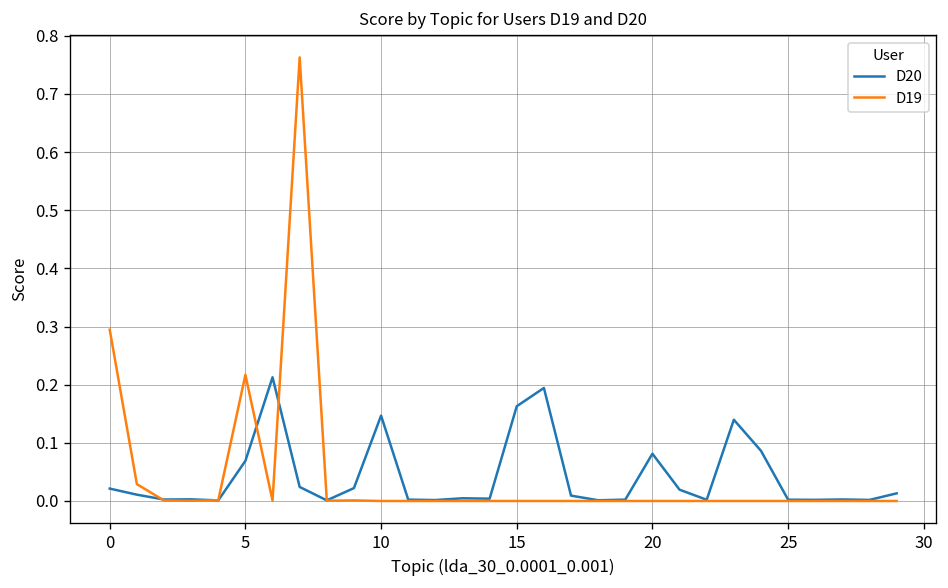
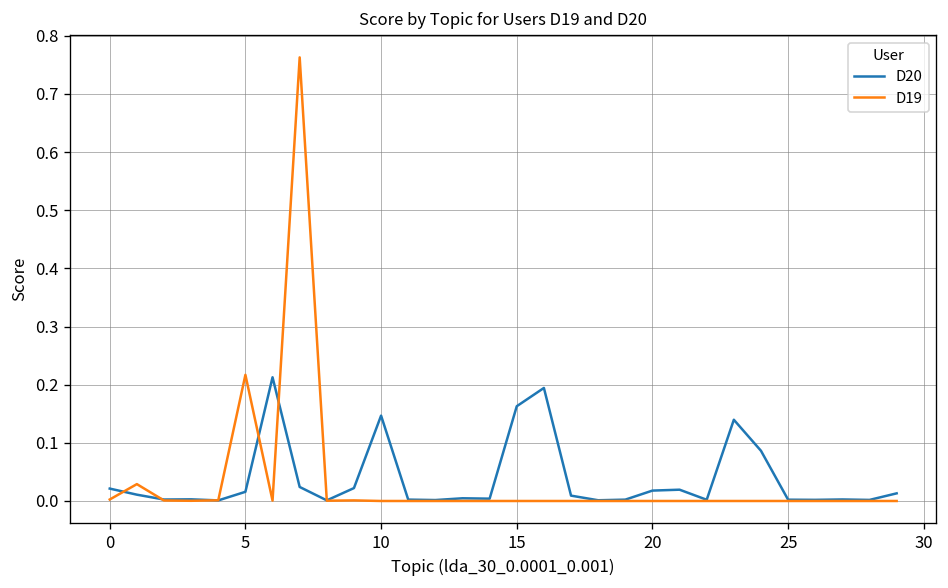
  {
    "D20": {
      "0": 0.02,
-     "5": 0.07,
+     "5": 0.02,
      "10": 0.15,
      "15": 0.16,
-     "20": 0.08
+     "20": 0.02
    },
    "D19": {
-     "0": 0.29,
+     "0": 0.00,
      "5": 0.22,
      "10": 0.00,
      "15": 0.00,
      "20": 0.00
    }
  }
